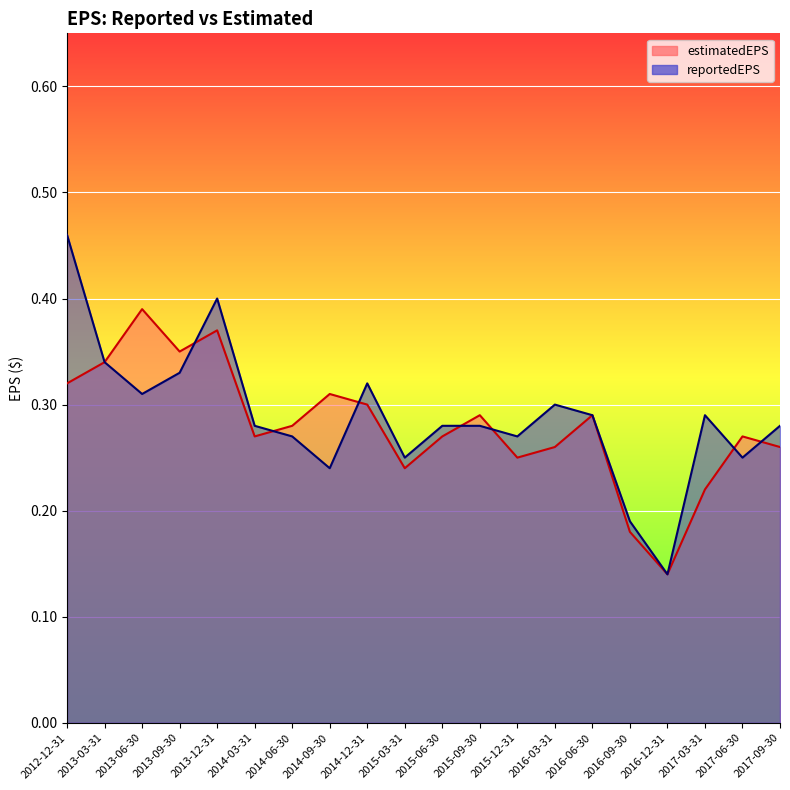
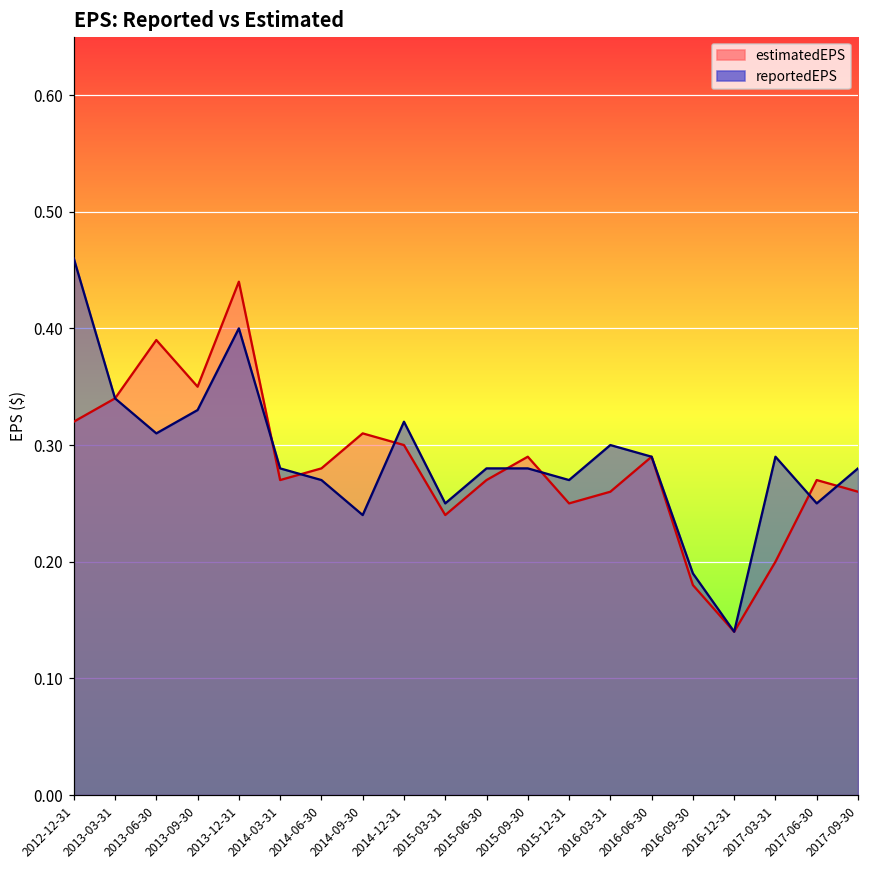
  {
    "estimatedEPS": {
      "2012-12-31": 0.32,
      "2013-06-30": 0.39,
      "2013-09-30": 0.35,
-     "2013-12-31": 0.37,
+     "2013-12-31": 0.44,
      "2014-03-31": 0.27,
      "2014-06-30": 0.28,
      "2014-09-30": 0.31,
      "2014-12-31": 0.30,
      "2015-03-31": 0.24,
      "2015-06-30": 0.27,
      "2015-09-30": 0.29,
      "2015-12-31": 0.25,
      "2016-03-31": 0.26,
      "2016-09-30": 0.18,
-     "2017-03-31": 0.22,
+     "2017-03-31": 0.20,
      "2017-06-30": 0.27,
      "2017-09-30": 0.26
    },
    "reportedEPS": {
      "2012-12-31": 0.46,
      "2013-06-30": 0.31,
      "2013-09-30": 0.33,
      "2013-12-31": 0.40,
      "2014-03-31": 0.28,
      "2014-06-30": 0.27,
      "2014-09-30": 0.24,
      "2014-12-31": 0.32,
      "2015-03-31": 0.25,
      "2015-06-30": 0.28,
      "2015-09-30": 0.28,
      "2015-12-31": 0.27,
      "2016-03-31": 0.30,
      "2016-09-30": 0.19,
      "2017-03-31": 0.29,
      "2017-06-30": 0.25,
      "2017-09-30": 0.28
    }
  }
